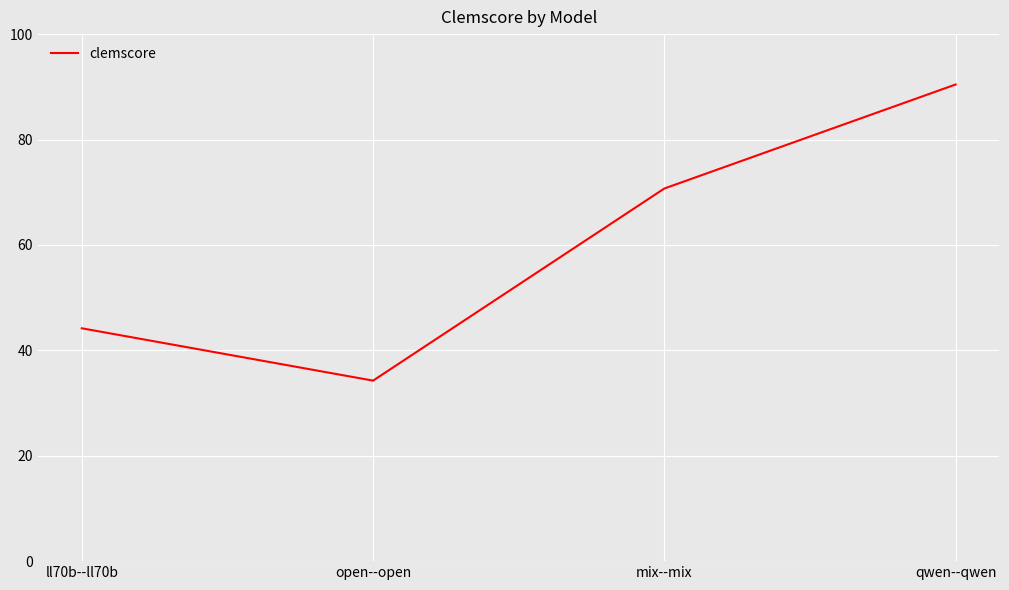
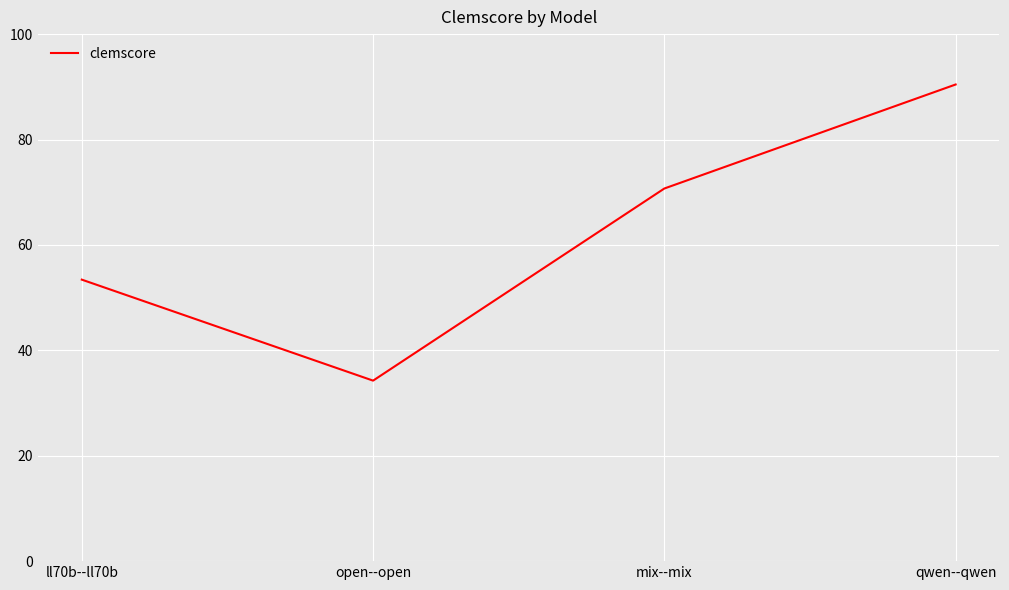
  {
-   "ll70b--ll70b": 44,
+   "ll70b--ll70b": 53,
    "open--open": 34,
    "mix--mix": 71,
    "qwen--qwen": 90
  }
